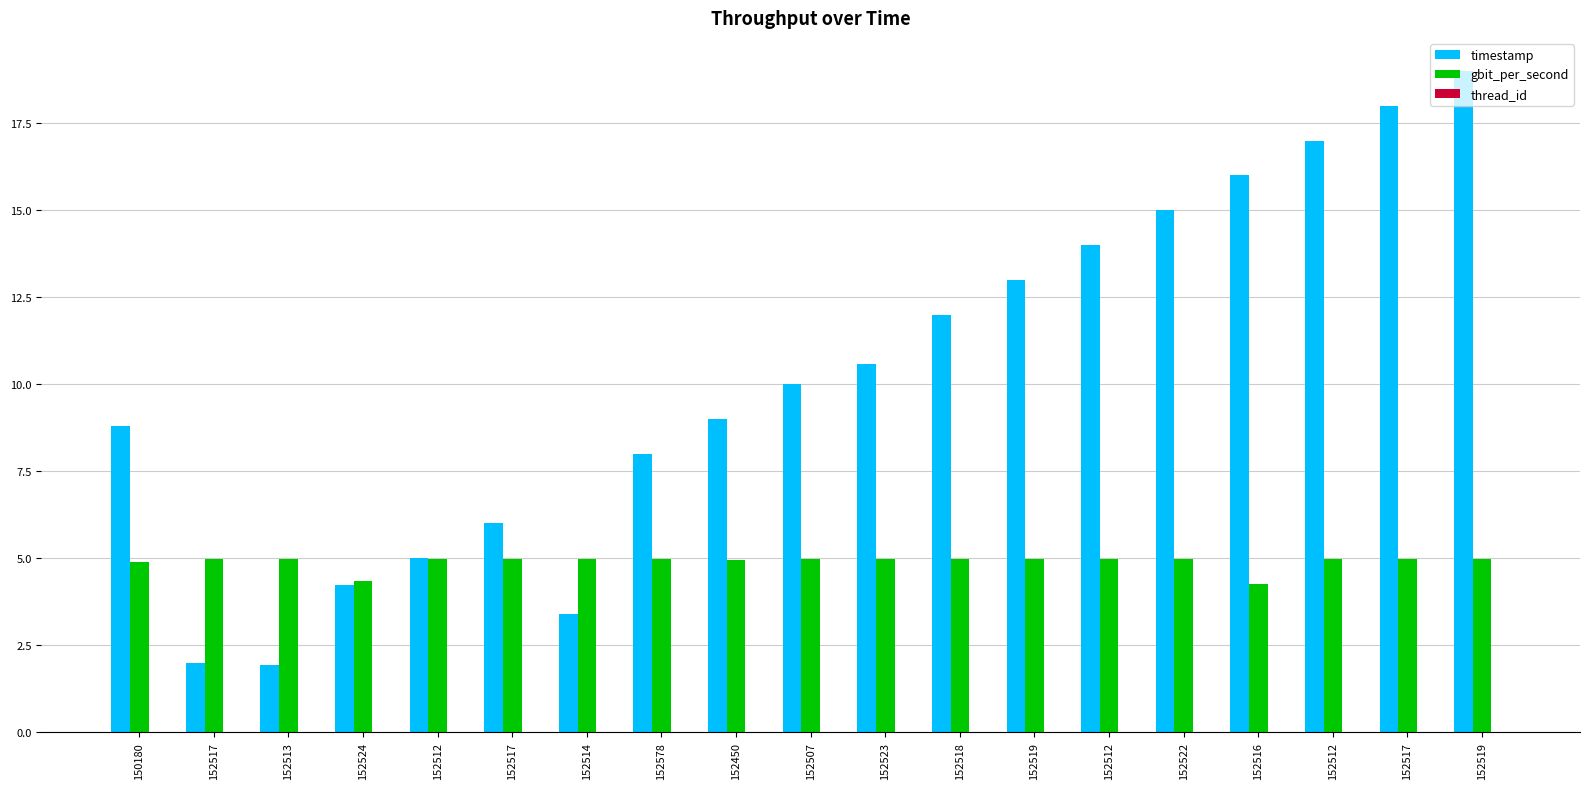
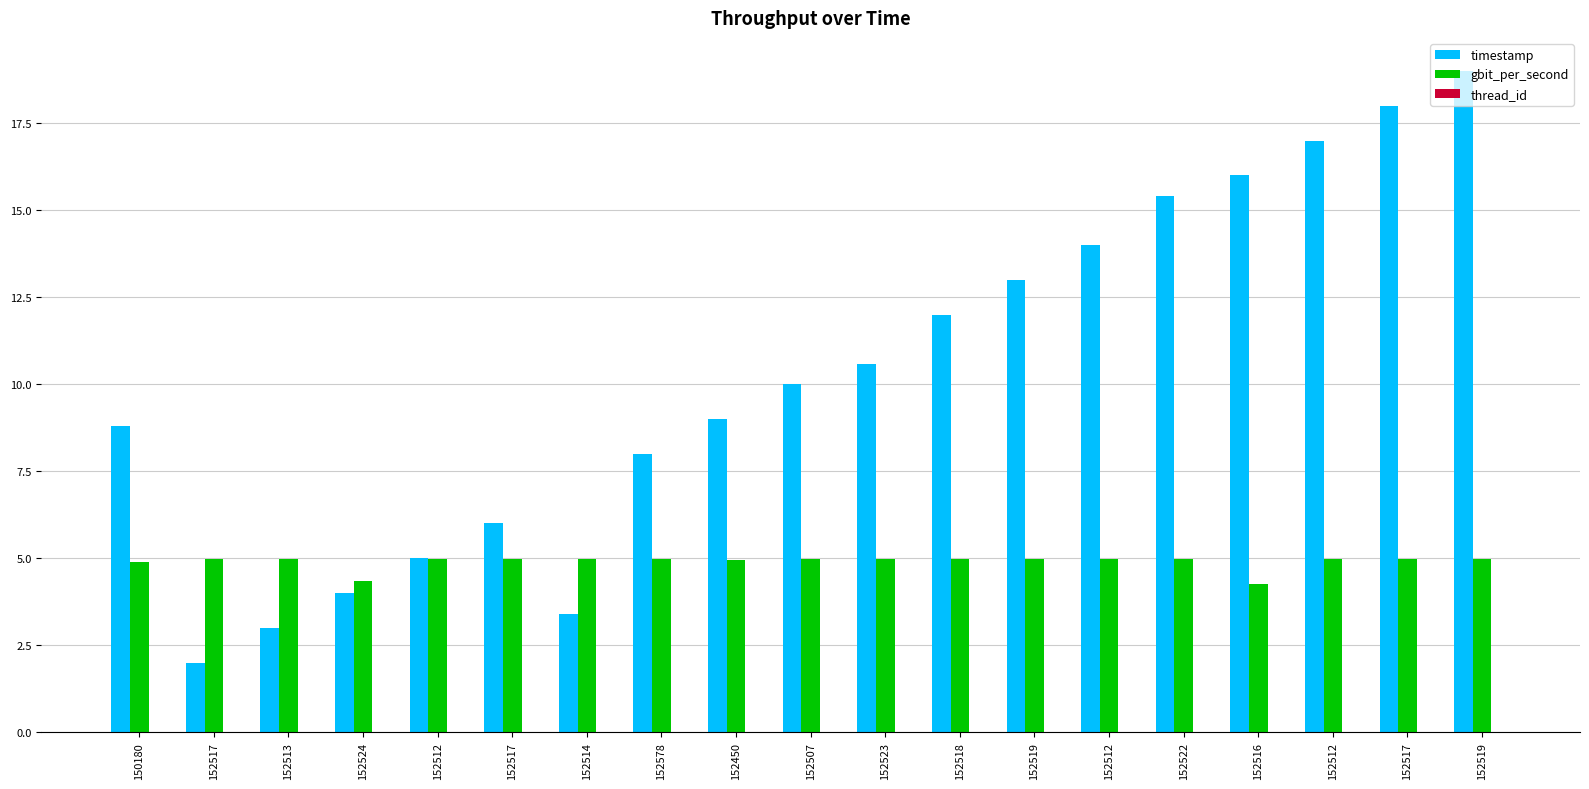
  {
    "timestamp": {
      "150180": 8.8,
-     "152513": 1.9,
-     "152524": 4.2,
+     "152513": 3.0,
+     "152524": 4.0,
      "152514": 3.4,
      "152578": 8.0,
      "152450": 9.0,
      "152507": 10.0,
      "152523": 10.6,
      "152518": 12.0,
-     "152522": 15.0,
+     "152522": 15.4,
      "152516": 16.0
    },
    "gbit_per_second": {
      "150180": 4.9,
      "152513": 5.0,
      "152524": 4.3,
      "152514": 5.0,
      "152578": 5.0,
      "152450": 5.0,
      "152507": 5.0,
      "152523": 5.0,
      "152518": 5.0,
      "152522": 5.0,
      "152516": 4.2
    },
    "thread_id": {
      "150180": 0.0,
      "152513": 0.0,
      "152524": 0.0,
      "152514": 0.0,
      "152578": 0.0,
      "152450": 0.0,
      "152507": 0.0,
      "152523": 0.0,
      "152518": 0.0,
      "152522": 0.0,
      "152516": 0.0
    }
  }
